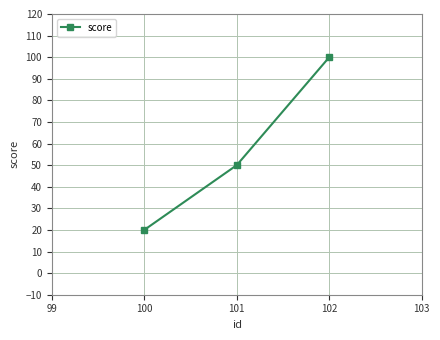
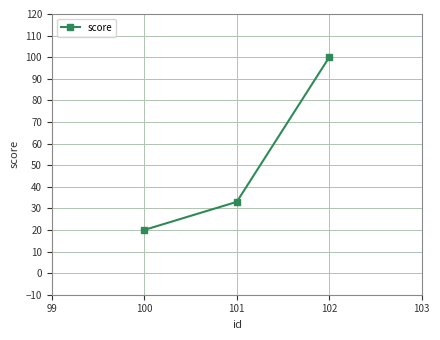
  {
    "100": 20,
-   "101": 50,
+   "101": 33,
    "102": 100
  }
